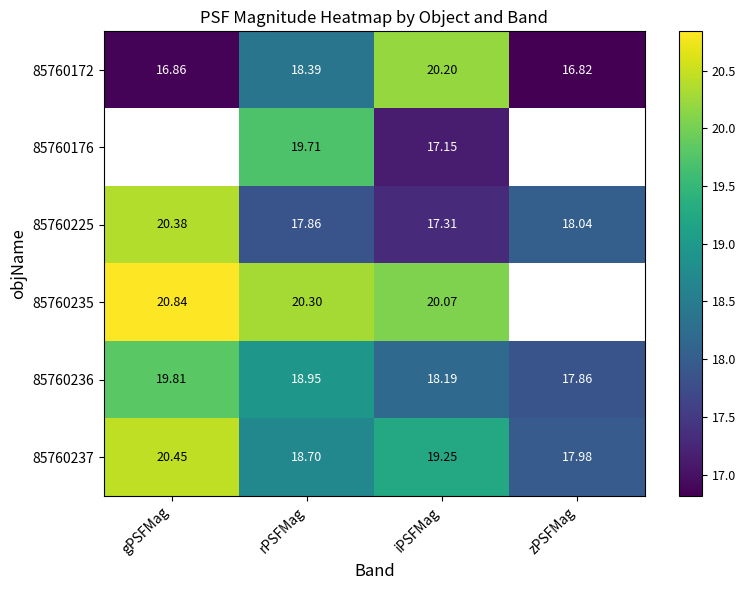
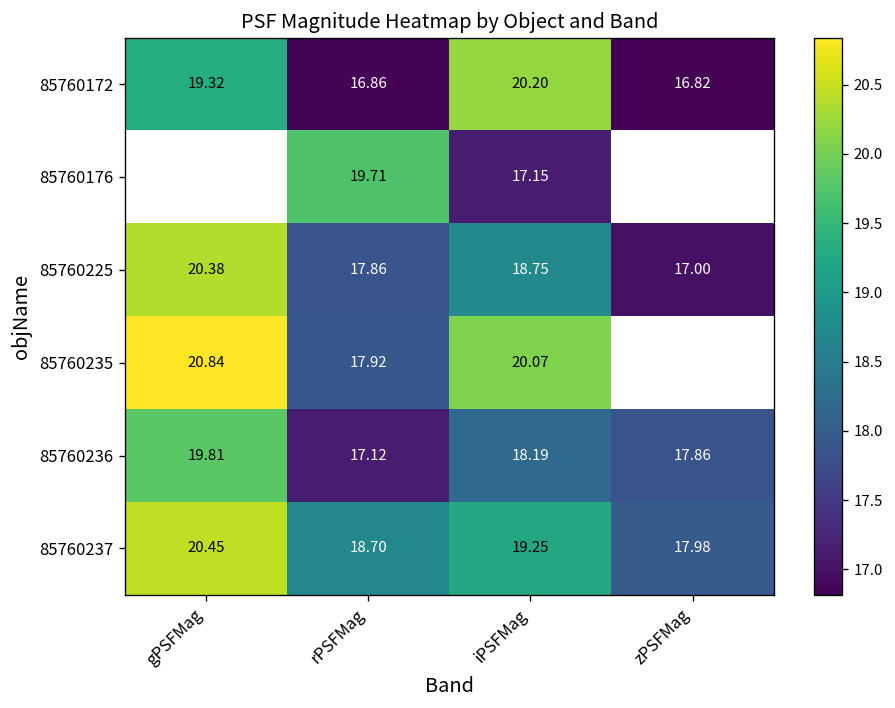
  {
    "85760172": {
-     "gPSFMag": 16.86,
-     "rPSFMag": 18.39,
+     "gPSFMag": 19.32,
+     "rPSFMag": 16.86,
      "iPSFMag": 20.20,
      "zPSFMag": 16.82
    },
    "85760176": {
      "rPSFMag": 19.71,
      "iPSFMag": 17.15
    },
    "85760225": {
      "gPSFMag": 20.38,
      "rPSFMag": 17.86,
-     "iPSFMag": 17.31,
-     "zPSFMag": 18.04
+     "iPSFMag": 18.75,
+     "zPSFMag": 17.00
    },
    "85760235": {
      "gPSFMag": 20.84,
-     "rPSFMag": 20.30,
+     "rPSFMag": 17.92,
      "iPSFMag": 20.07
    },
    "85760236": {
      "gPSFMag": 19.81,
-     "rPSFMag": 18.95,
+     "rPSFMag": 17.12,
      "iPSFMag": 18.19,
      "zPSFMag": 17.86
    },
    "85760237": {
      "gPSFMag": 20.45,
      "rPSFMag": 18.70,
      "iPSFMag": 19.25,
      "zPSFMag": 17.98
    }
  }
